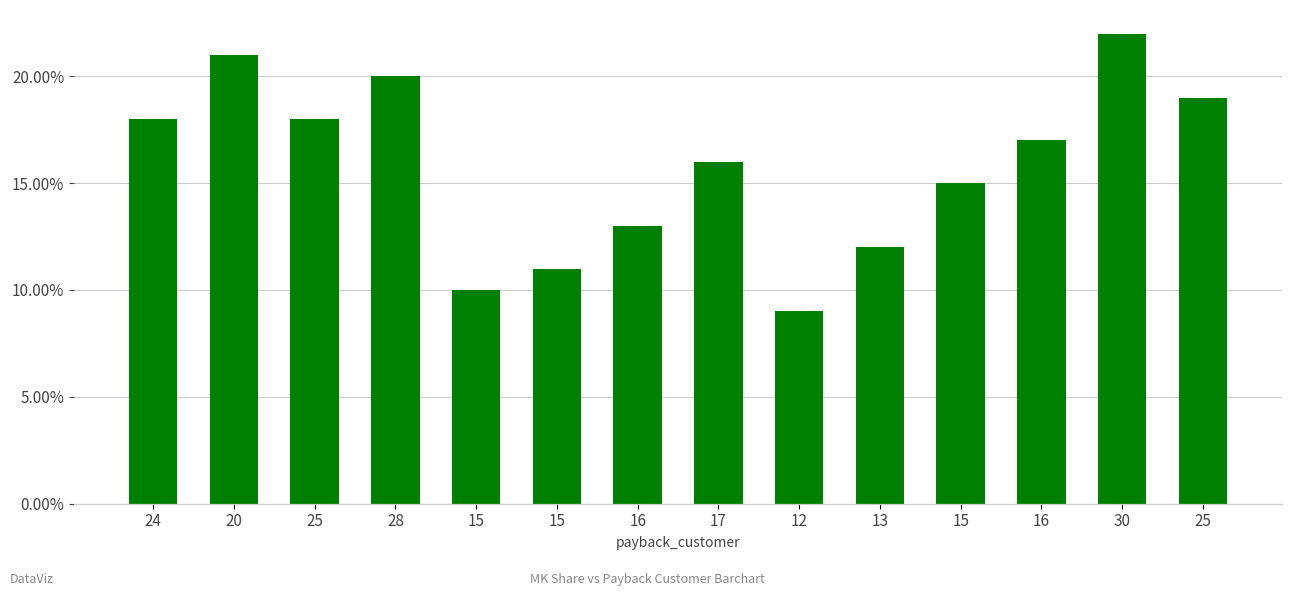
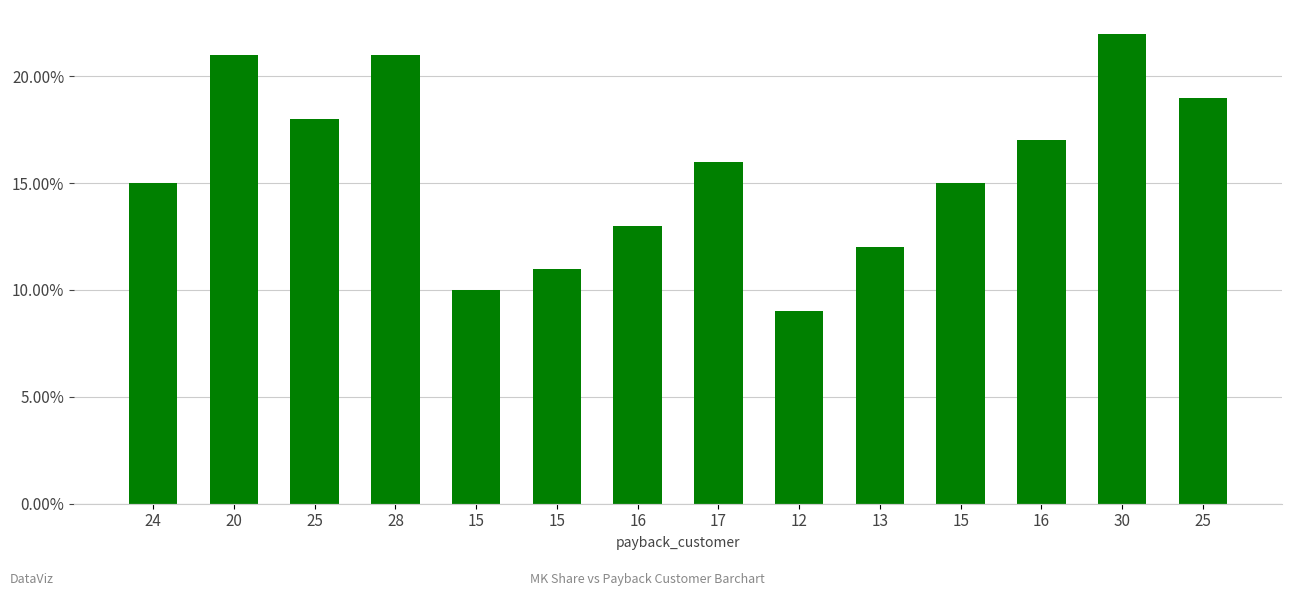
  {
-   "24": "18%",
+   "24": "15%",
    "20": "21%",
-   "28": "20%",
+   "28": "21%",
    "17": "16%",
    "12": "9%",
    "13": "12%",
    "30": "22%"
  }
